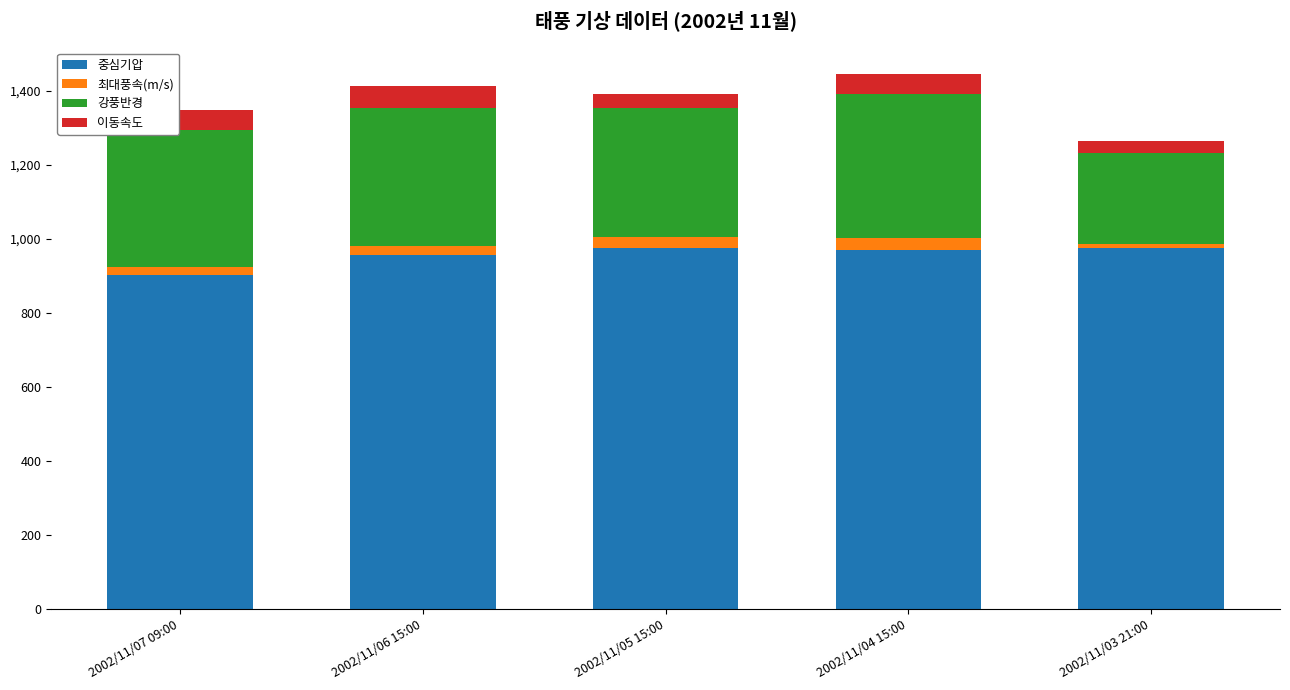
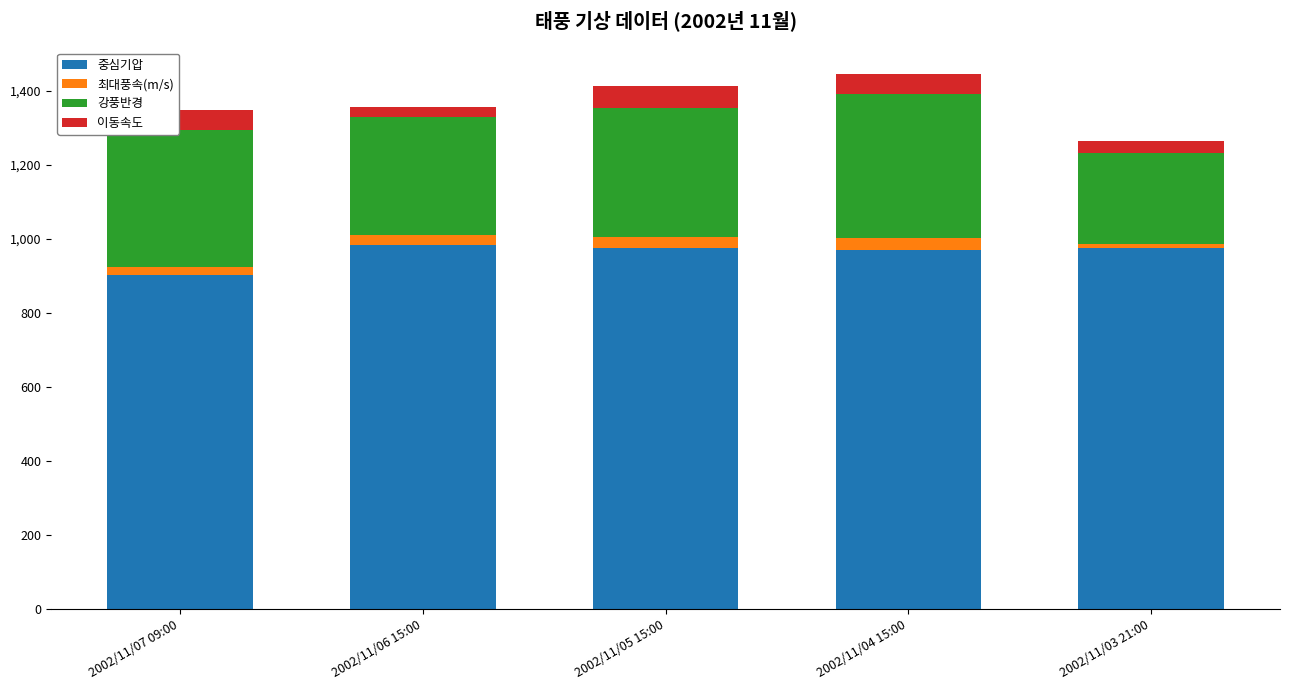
  {
    "중심기압": {
      "2002/11/07 09:00": 900,
-     "2002/11/06 15:00": 960,
+     "2002/11/06 15:00": 990,
      "2002/11/05 15:00": 980,
      "2002/11/04 15:00": 970,
      "2002/11/03 21:00": 980
    },
    "최대풍속(m/s)": {
      "2002/11/07 09:00": 20,
      "2002/11/06 15:00": 30,
      "2002/11/05 15:00": 30,
      "2002/11/04 15:00": 30,
      "2002/11/03 21:00": 10
    },
    "강풍반경": {
      "2002/11/07 09:00": 370,
-     "2002/11/06 15:00": 370,
+     "2002/11/06 15:00": 320,
      "2002/11/05 15:00": 350,
      "2002/11/04 15:00": 390,
      "2002/11/03 21:00": 250
    },
    "이동속도": {
      "2002/11/07 09:00": 60,
-     "2002/11/06 15:00": 60,
-     "2002/11/05 15:00": 40,
+     "2002/11/06 15:00": 30,
+     "2002/11/05 15:00": 60,
      "2002/11/04 15:00": 50,
      "2002/11/03 21:00": 30
    }
  }
